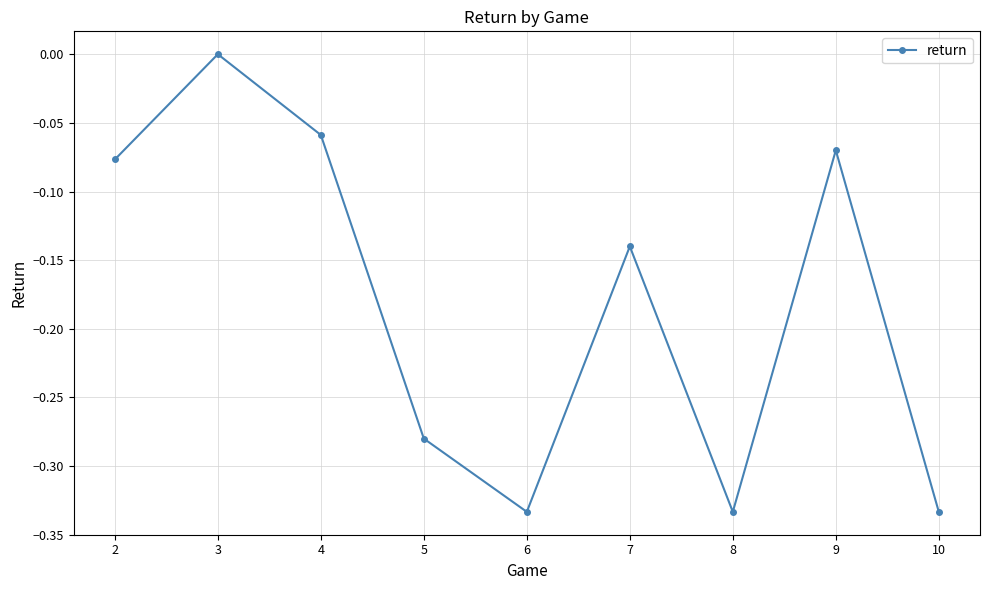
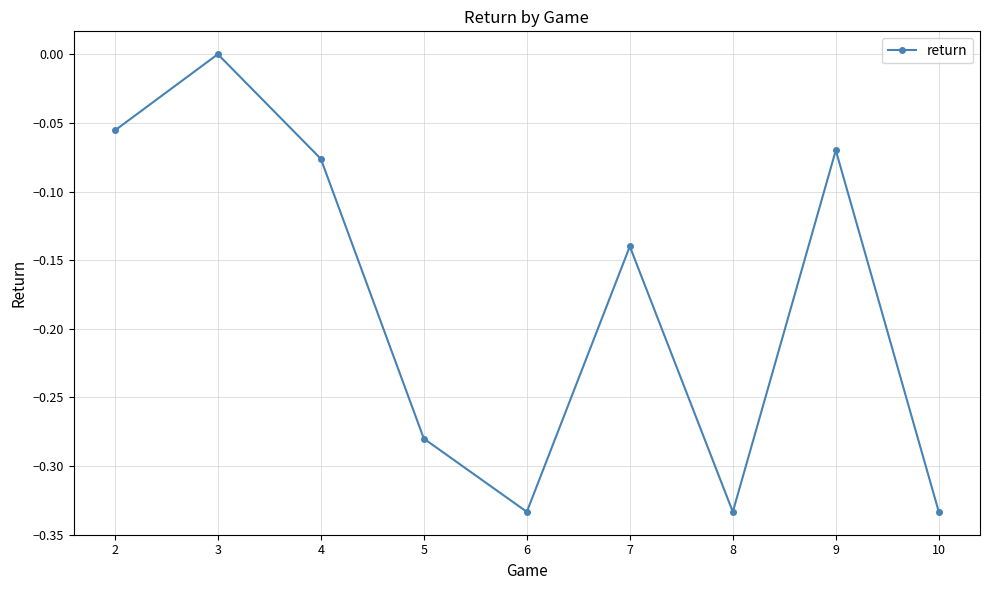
  {
-   "2": -0.077,
+   "2": -0.056,
    "3": 0.000,
-   "4": -0.059,
+   "4": -0.076,
    "5": -0.280,
    "6": -0.333,
    "7": -0.140,
    "8": -0.333,
    "9": -0.070,
    "10": -0.333
  }
